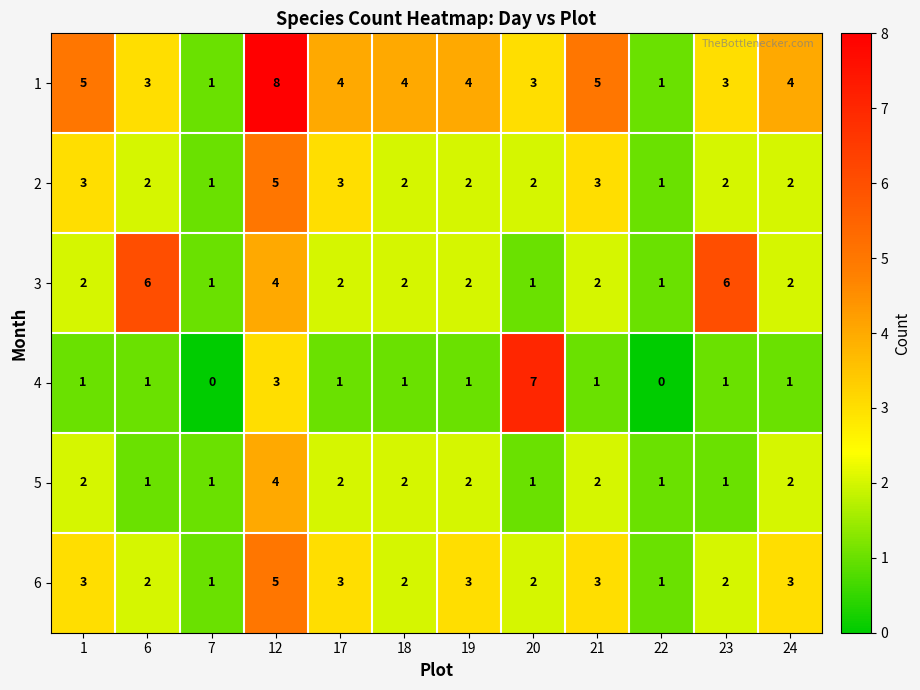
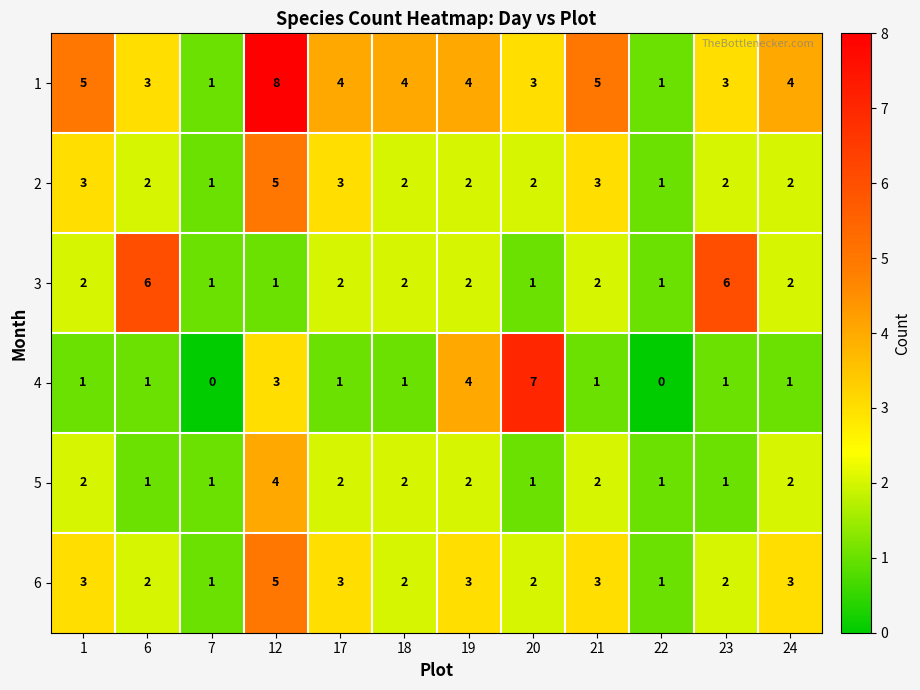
  {
    "1": {
      "1": 5,
      "6": 3,
      "7": 1,
      "12": 8,
      "17": 4,
      "18": 4,
      "19": 4,
      "20": 3,
      "21": 5,
      "22": 1,
      "23": 3
    },
    "2": {
      "1": 3,
      "6": 2,
      "7": 1,
      "12": 5,
      "17": 3,
      "18": 2,
      "19": 2,
      "20": 2,
      "21": 3,
      "22": 1,
      "23": 2,
      "24": 2
    },
    "3": {
      "1": 2,
      "6": 6,
      "7": 1,
-     "12": 4,
+     "12": 1,
      "17": 2,
      "18": 2,
      "19": 2,
      "20": 1,
      "21": 2,
      "22": 1,
      "23": 6,
      "24": 2
    },
    "4": {
      "1": 1,
      "6": 1,
      "7": 0,
      "12": 3,
      "17": 1,
      "18": 1,
-     "19": 1,
+     "19": 4,
      "20": 7,
      "21": 1,
      "22": 0,
      "23": 1,
      "24": 1
    },
    "5": {
      "1": 2,
      "6": 1,
      "7": 1,
      "12": 4,
      "17": 2,
      "18": 2,
      "19": 2,
      "20": 1,
      "21": 2,
      "22": 1,
      "23": 1,
      "24": 2
    },
    "6": {
      "1": 3,
      "6": 2,
      "7": 1,
      "12": 5,
      "17": 3,
      "18": 2,
      "19": 3,
      "20": 2,
      "21": 3,
      "22": 1,
      "23": 2,
      "24": 3
    }
  }
